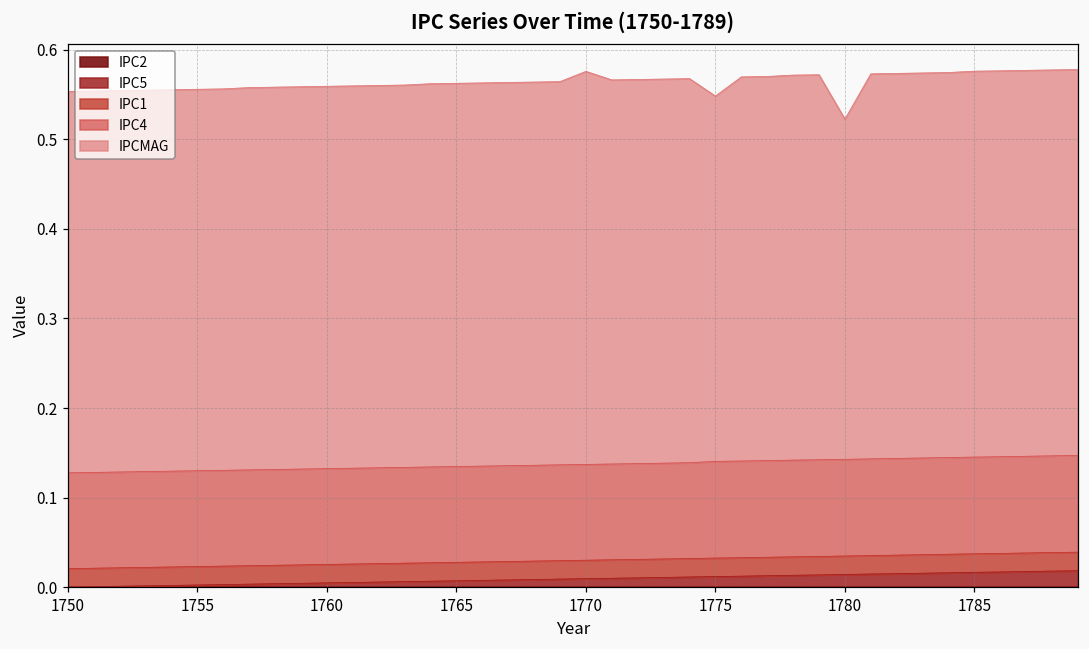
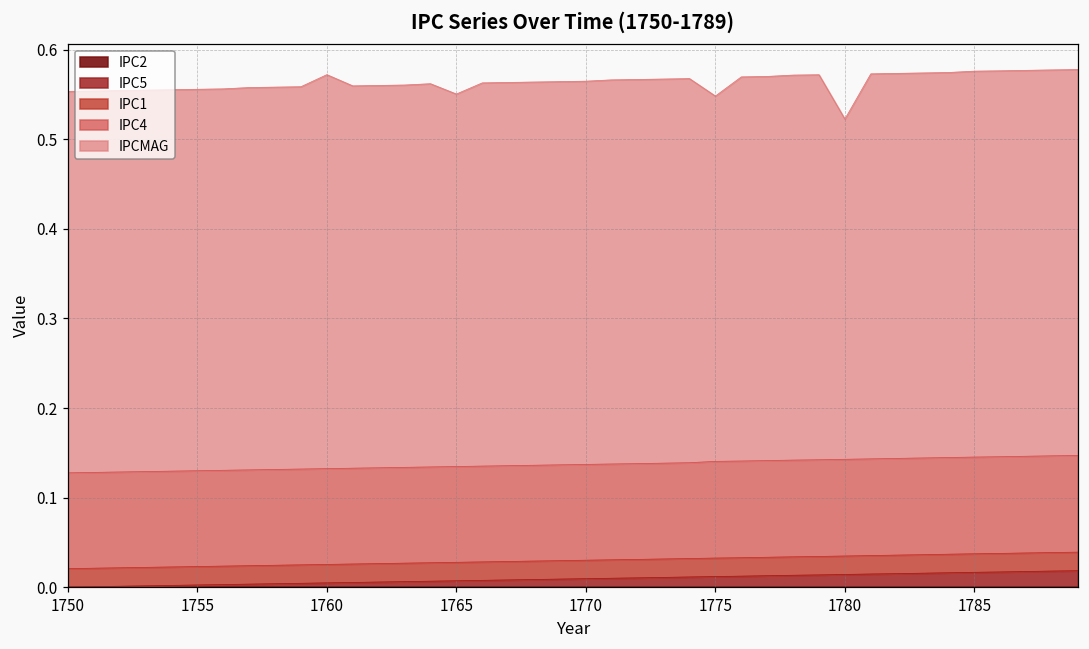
  {
    "IPCMAG": {
      "1750": 0.43,
      "1755": 0.43,
-     "1760": 0.43,
-     "1765": 0.43,
-     "1770": 0.44,
+     "1760": 0.44,
+     "1765": 0.42,
+     "1770": 0.43,
      "1775": 0.41,
      "1780": 0.38,
      "1785": 0.43
    }
  }
